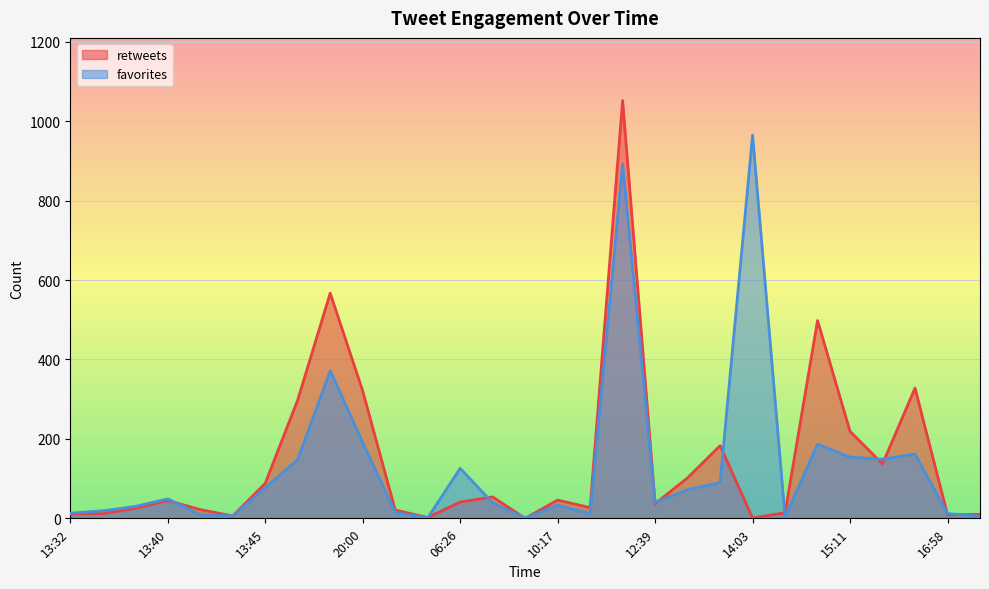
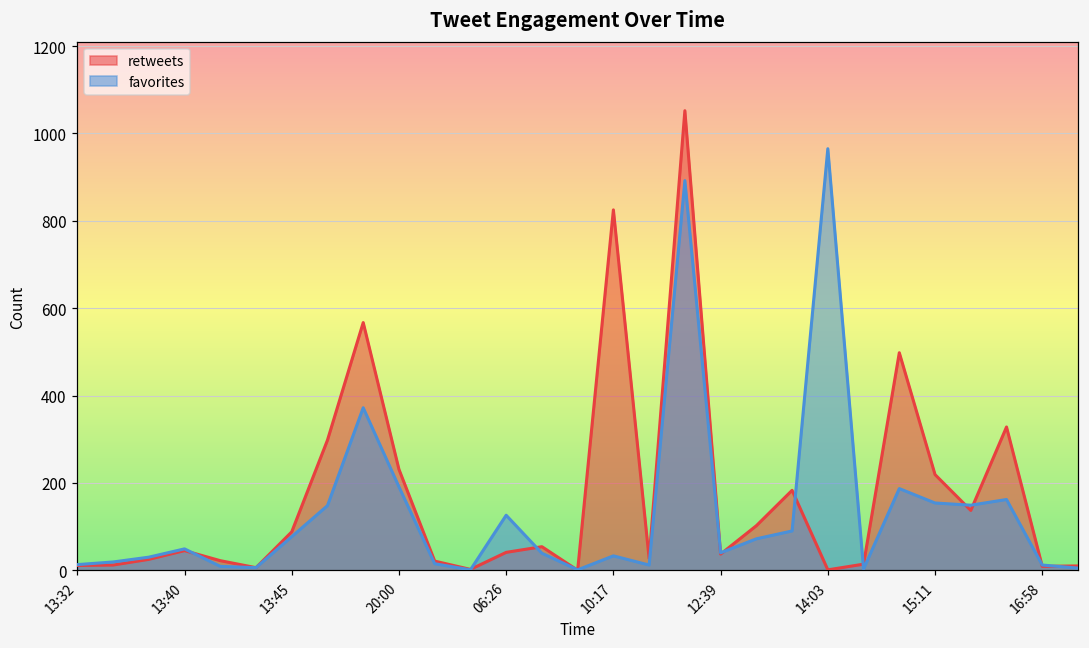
  {
    "retweets": {
      "13:45": 90,
-     "20:00": 320,
+     "20:00": 230,
      "06:26": 40,
-     "10:17": 50,
+     "10:17": 830,
      "14:03": 0
    },
    "favorites": {
      "13:45": 80,
      "20:00": 190,
      "06:26": 130,
      "10:17": 30,
      "14:03": 970
    }
  }
